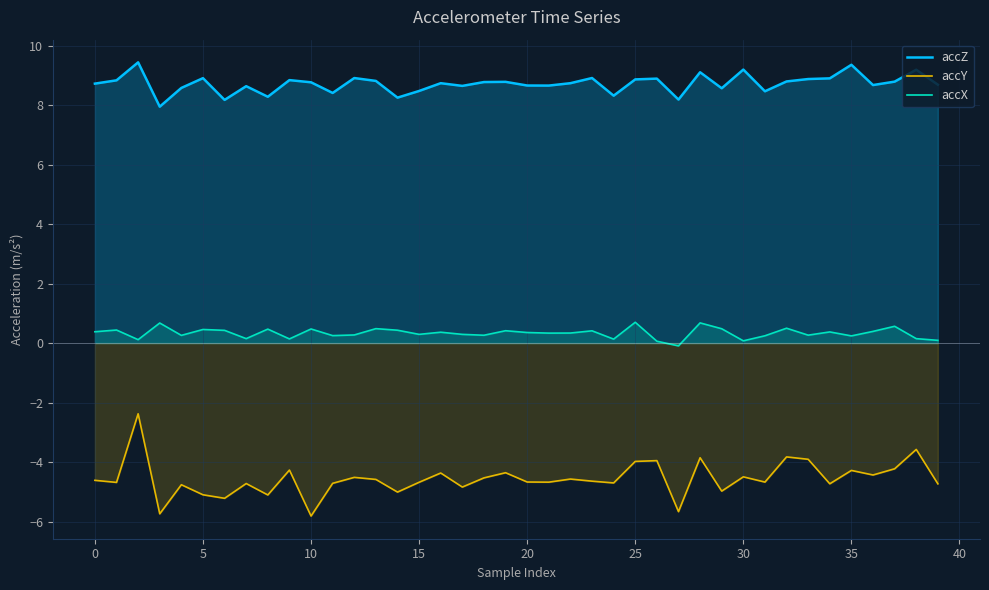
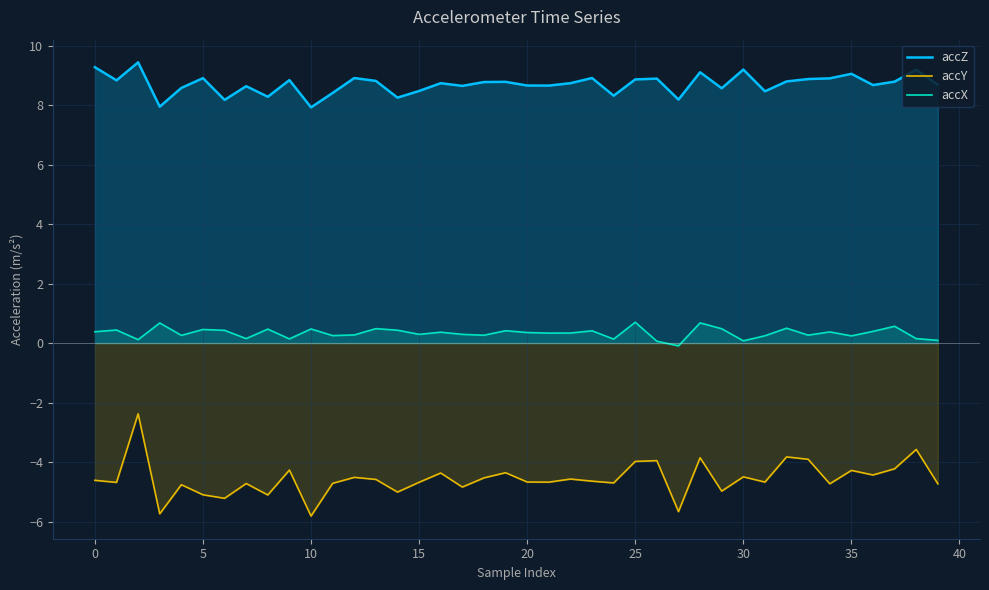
  {
    "accZ": {
-     "0": 8.7,
+     "0": 9.3,
      "5": 8.9,
-     "10": 8.8,
+     "10": 7.9,
      "15": 8.5,
      "20": 8.7,
      "25": 8.9,
      "30": 9.2,
-     "35": 9.4
+     "35": 9.1
    }
  }
